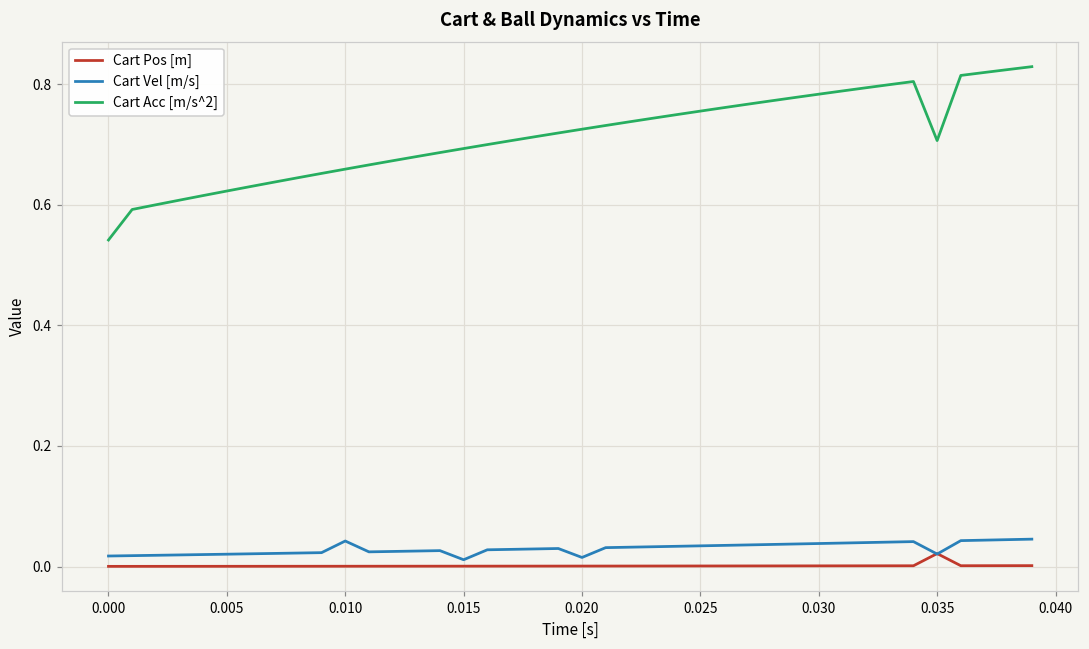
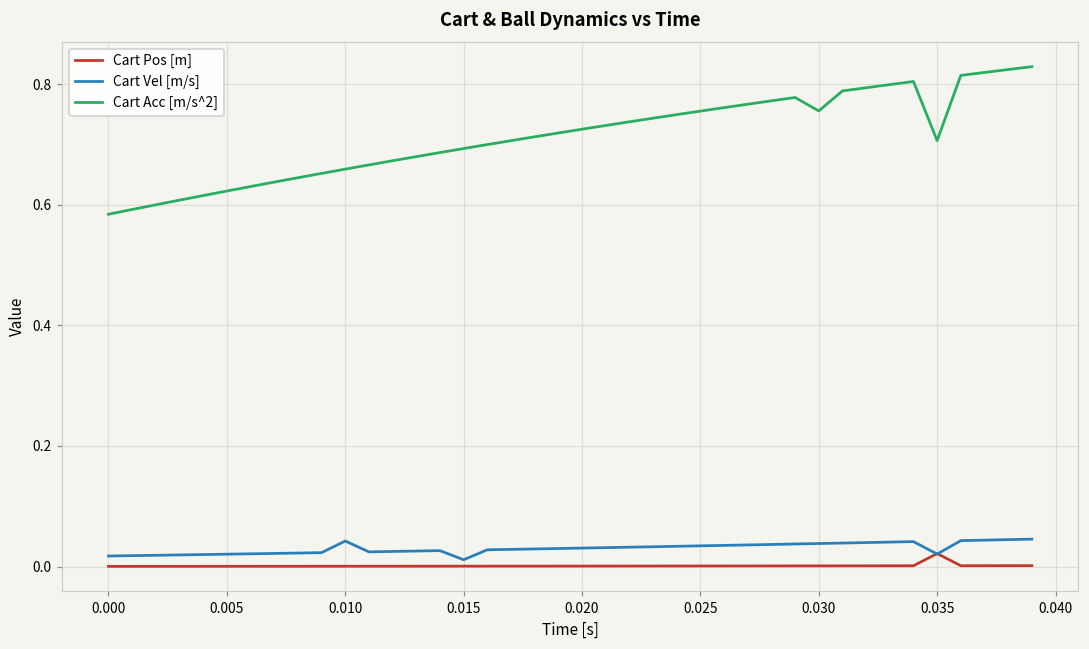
  {
    "Cart Pos [m]": {
      "0.000": 0.00,
      "0.005": 0.00,
      "0.010": 0.00,
      "0.015": 0.00,
      "0.020": 0.00,
      "0.025": 0.00,
      "0.030": 0.00
    },
    "Cart Vel [m/s]": {
      "0.000": 0.02,
      "0.005": 0.02,
      "0.010": 0.04,
      "0.015": 0.01,
-     "0.020": 0.02,
+     "0.020": 0.03,
      "0.025": 0.03,
      "0.030": 0.04
    },
    "Cart Acc [m/s^2]": {
-     "0.000": 0.54,
+     "0.000": 0.58,
      "0.005": 0.62,
      "0.010": 0.66,
      "0.015": 0.69,
      "0.020": 0.73,
      "0.025": 0.76,
-     "0.030": 0.78,
+     "0.030": 0.76,
      "0.035": 0.71
    }
  }
